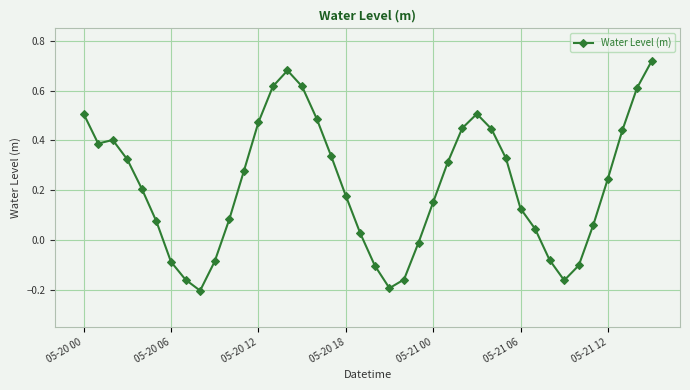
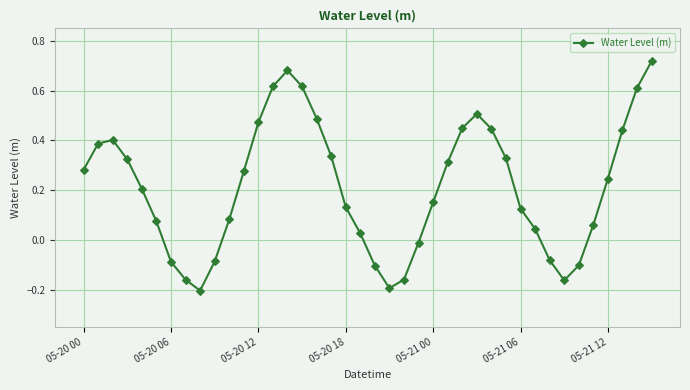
  {
-   "05-20 00": 0.51,
+   "05-20 00": 0.28,
    "05-20 06": -0.09,
    "05-20 12": 0.47,
-   "05-20 18": 0.18,
+   "05-20 18": 0.13,
    "05-21 00": 0.15,
    "05-21 06": 0.13,
    "05-21 12": 0.25
  }
